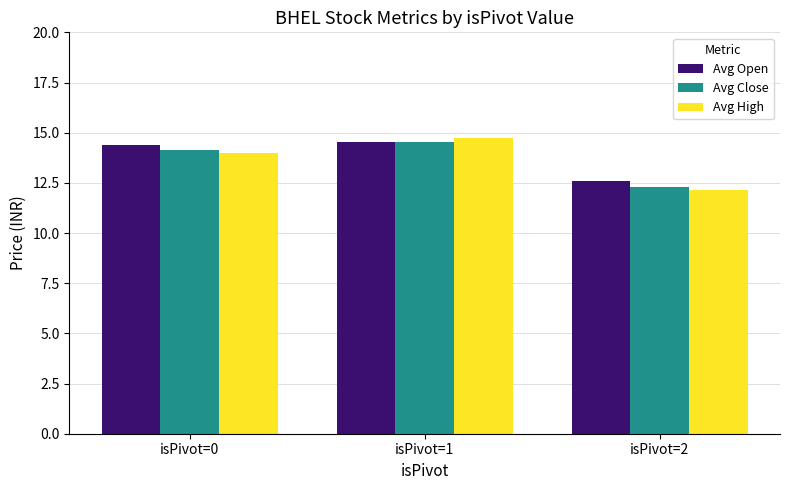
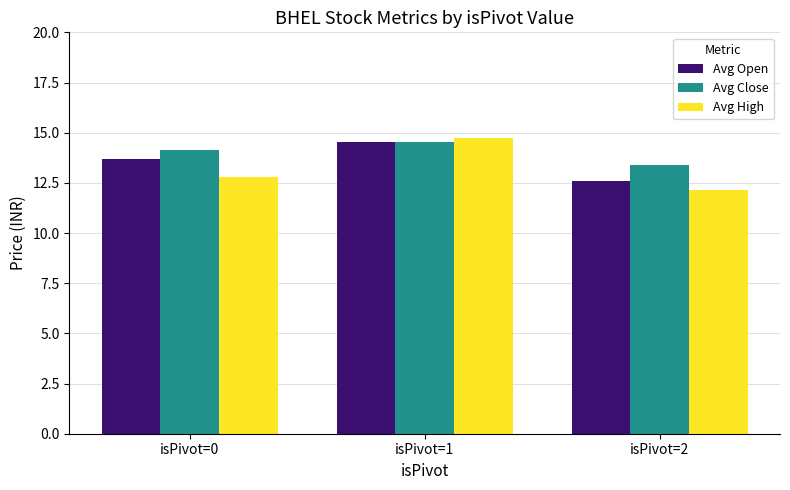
  {
    "Avg Open": {
-     "isPivot=0": 14.4,
+     "isPivot=0": 13.7,
      "isPivot=1": 14.5,
      "isPivot=2": 12.6
    },
    "Avg Close": {
      "isPivot=0": 14.1,
      "isPivot=1": 14.6,
-     "isPivot=2": 12.3
+     "isPivot=2": 13.4
    },
    "Avg High": {
-     "isPivot=0": 14.0,
+     "isPivot=0": 12.8,
      "isPivot=1": 14.8,
      "isPivot=2": 12.2
    }
  }
